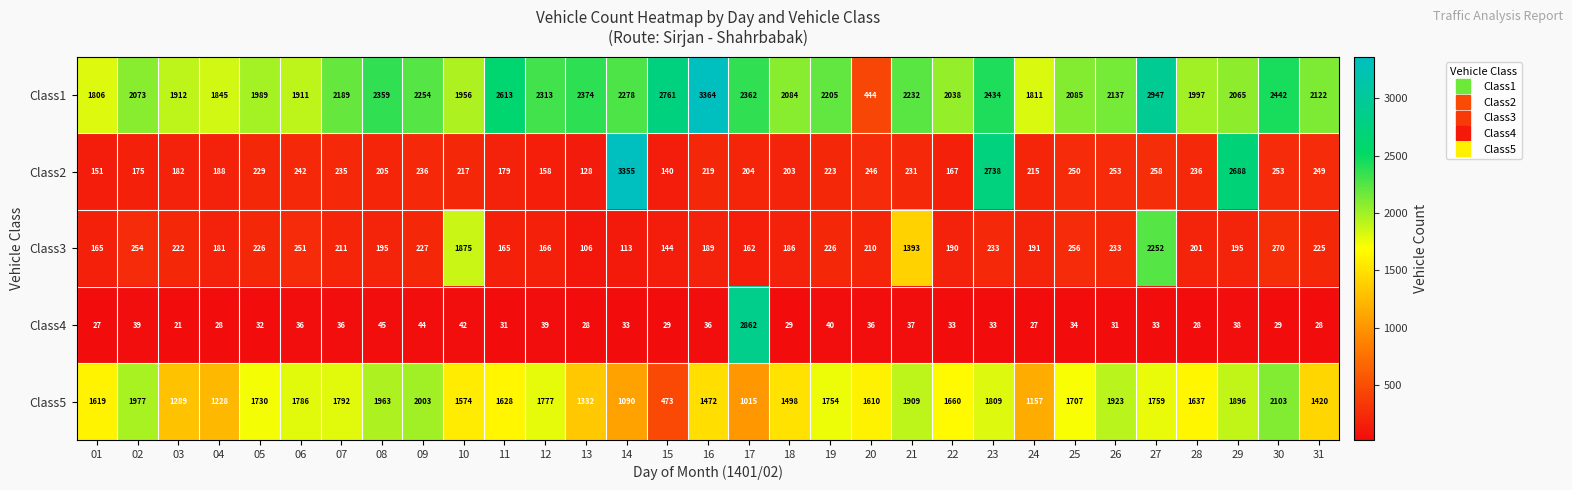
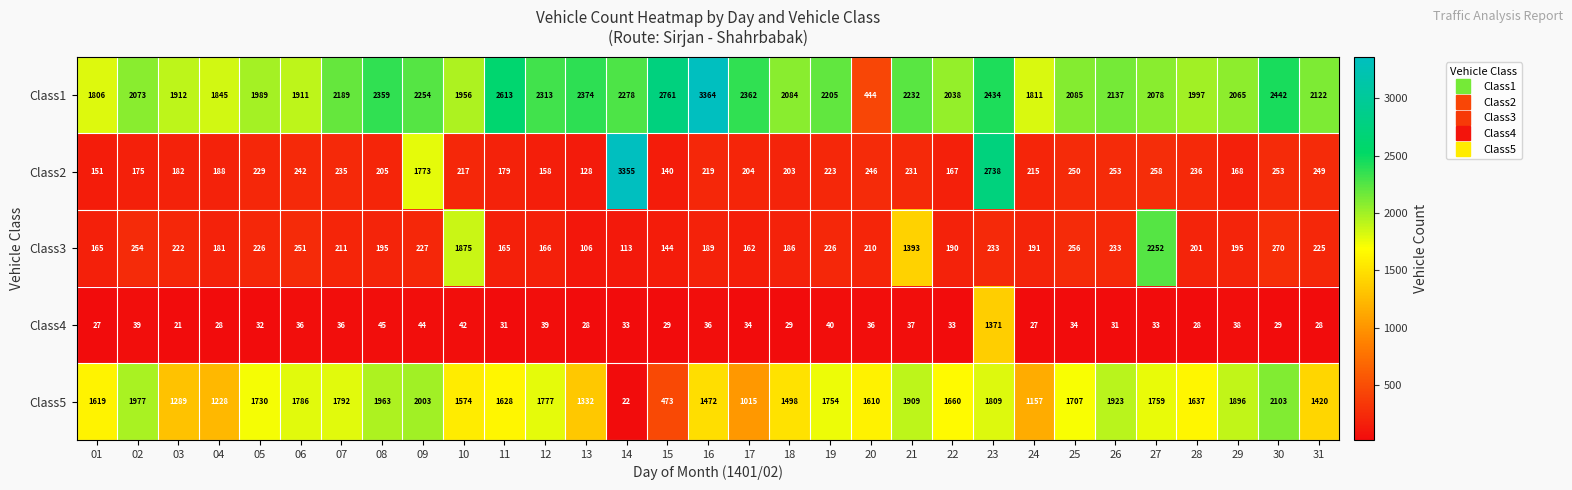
  {
    "Class1": {
      "01": 1806,
      "02": 2073,
      "03": 1912,
      "04": 1845,
      "05": 1989,
      "06": 1911,
      "07": 2189,
      "08": 2359,
      "09": 2254,
      "10": 1956,
      "11": 2613,
      "12": 2313,
      "13": 2374,
      "14": 2278,
      "15": 2761,
      "16": 3364,
      "17": 2362,
      "18": 2084,
      "19": 2205,
      "20": 444,
      "21": 2232,
      "22": 2038,
      "23": 2434,
      "24": 1811,
      "25": 2085,
      "26": 2137,
-     "27": 2947,
+     "27": 2078,
      "28": 1997,
      "29": 2065,
      "30": 2442,
      "31": 2122
    },
    "Class2": {
      "01": 151,
      "02": 175,
      "03": 182,
      "04": 188,
      "05": 229,
      "06": 242,
      "07": 235,
      "08": 205,
-     "09": 236,
+     "09": 1773,
      "10": 217,
      "11": 179,
      "12": 158,
      "13": 128,
      "14": 3355,
      "15": 140,
      "16": 219,
      "17": 204,
      "18": 203,
      "19": 223,
      "20": 246,
      "21": 231,
      "22": 167,
      "23": 2738,
      "24": 215,
      "25": 250,
      "26": 253,
      "27": 258,
      "28": 236,
-     "29": 2688,
+     "29": 168,
      "30": 253,
      "31": 249
    },
    "Class3": {
      "01": 165,
      "02": 254,
      "03": 222,
      "04": 181,
      "05": 226,
      "06": 251,
      "07": 211,
      "08": 195,
      "09": 227,
      "10": 1875,
      "11": 165,
      "12": 166,
      "13": 106,
      "14": 113,
      "15": 144,
      "16": 189,
      "17": 162,
      "18": 186,
      "19": 226,
      "20": 210,
      "21": 1393,
      "22": 190,
      "23": 233,
      "24": 191,
      "25": 256,
      "26": 233,
      "27": 2252,
      "28": 201,
      "29": 195,
      "30": 270,
      "31": 225
    },
    "Class4": {
      "01": 27,
      "02": 39,
      "03": 21,
      "04": 28,
      "05": 32,
      "06": 36,
      "07": 36,
      "08": 45,
      "09": 44,
      "10": 42,
      "11": 31,
      "12": 39,
      "13": 28,
      "14": 33,
      "15": 29,
      "16": 36,
-     "17": 2862,
+     "17": 34,
      "18": 29,
      "19": 40,
      "20": 36,
      "21": 37,
      "22": 33,
-     "23": 33,
+     "23": 1371,
      "24": 27,
      "25": 34,
      "26": 31,
      "27": 33,
      "28": 28,
      "29": 38,
      "30": 29,
      "31": 28
    },
    "Class5": {
      "01": 1619,
      "02": 1977,
      "03": 1289,
      "04": 1228,
      "05": 1730,
      "06": 1786,
      "07": 1792,
      "08": 1963,
      "09": 2003,
      "10": 1574,
      "11": 1628,
      "12": 1777,
      "13": 1332,
-     "14": 1090,
+     "14": 22,
      "15": 473,
      "16": 1472,
      "17": 1015,
      "18": 1498,
      "19": 1754,
      "20": 1610,
      "21": 1909,
      "22": 1660,
      "23": 1809,
      "24": 1157,
      "25": 1707,
      "26": 1923,
      "27": 1759,
      "28": 1637,
      "29": 1896,
      "30": 2103,
      "31": 1420
    }
  }
